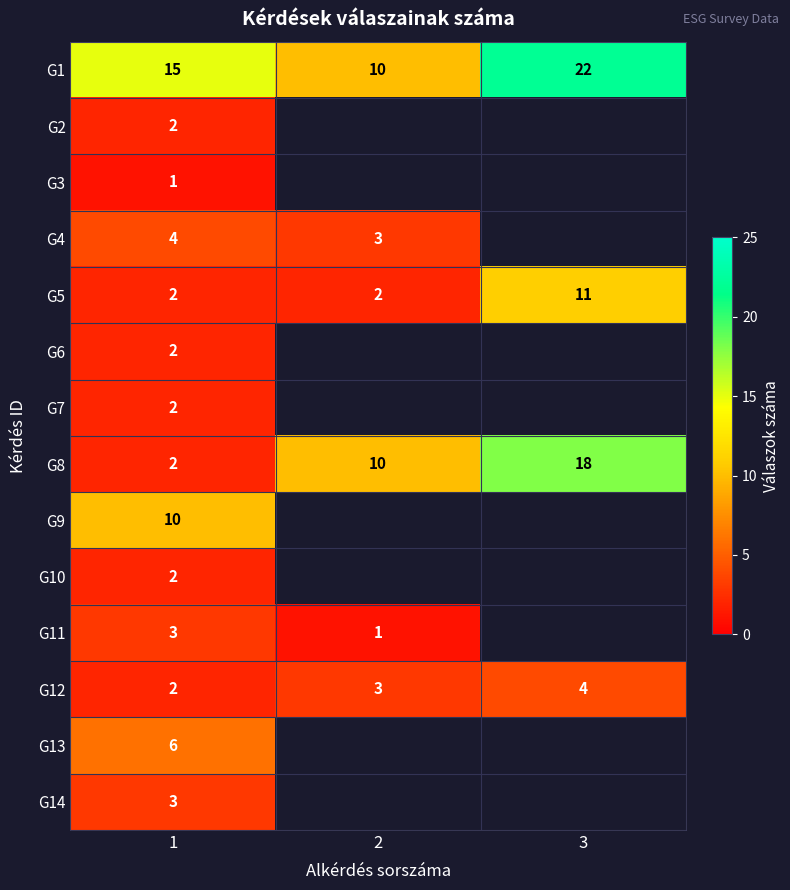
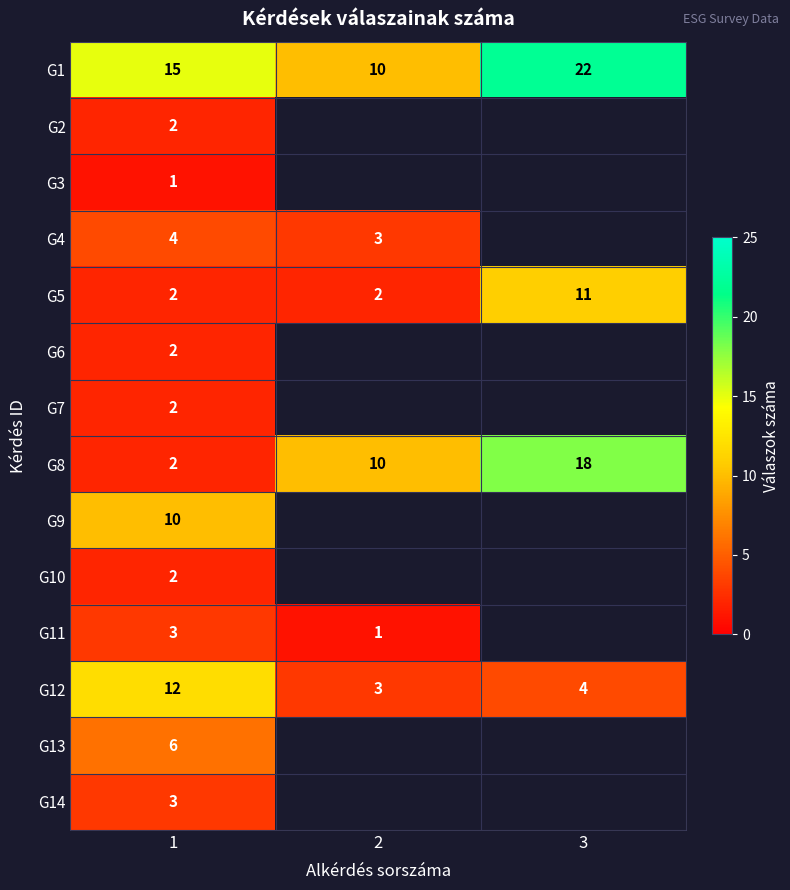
  {
    "G1": {
      "1": 15,
      "2": 10,
      "3": 22
    },
    "G2": {
      "1": 2
    },
    "G3": {
      "1": 1
    },
    "G4": {
      "1": 4,
      "2": 3
    },
    "G5": {
      "1": 2,
      "2": 2,
      "3": 11
    },
    "G6": {
      "1": 2
    },
    "G7": {
      "1": 2
    },
    "G8": {
      "1": 2,
      "2": 10,
      "3": 18
    },
    "G9": {
      "1": 10
    },
    "G10": {
      "1": 2
    },
    "G11": {
      "1": 3,
      "2": 1
    },
    "G12": {
-     "1": 2,
+     "1": 12,
      "2": 3,
      "3": 4
    },
    "G13": {
      "1": 6
    },
    "G14": {
      "1": 3
    }
  }
